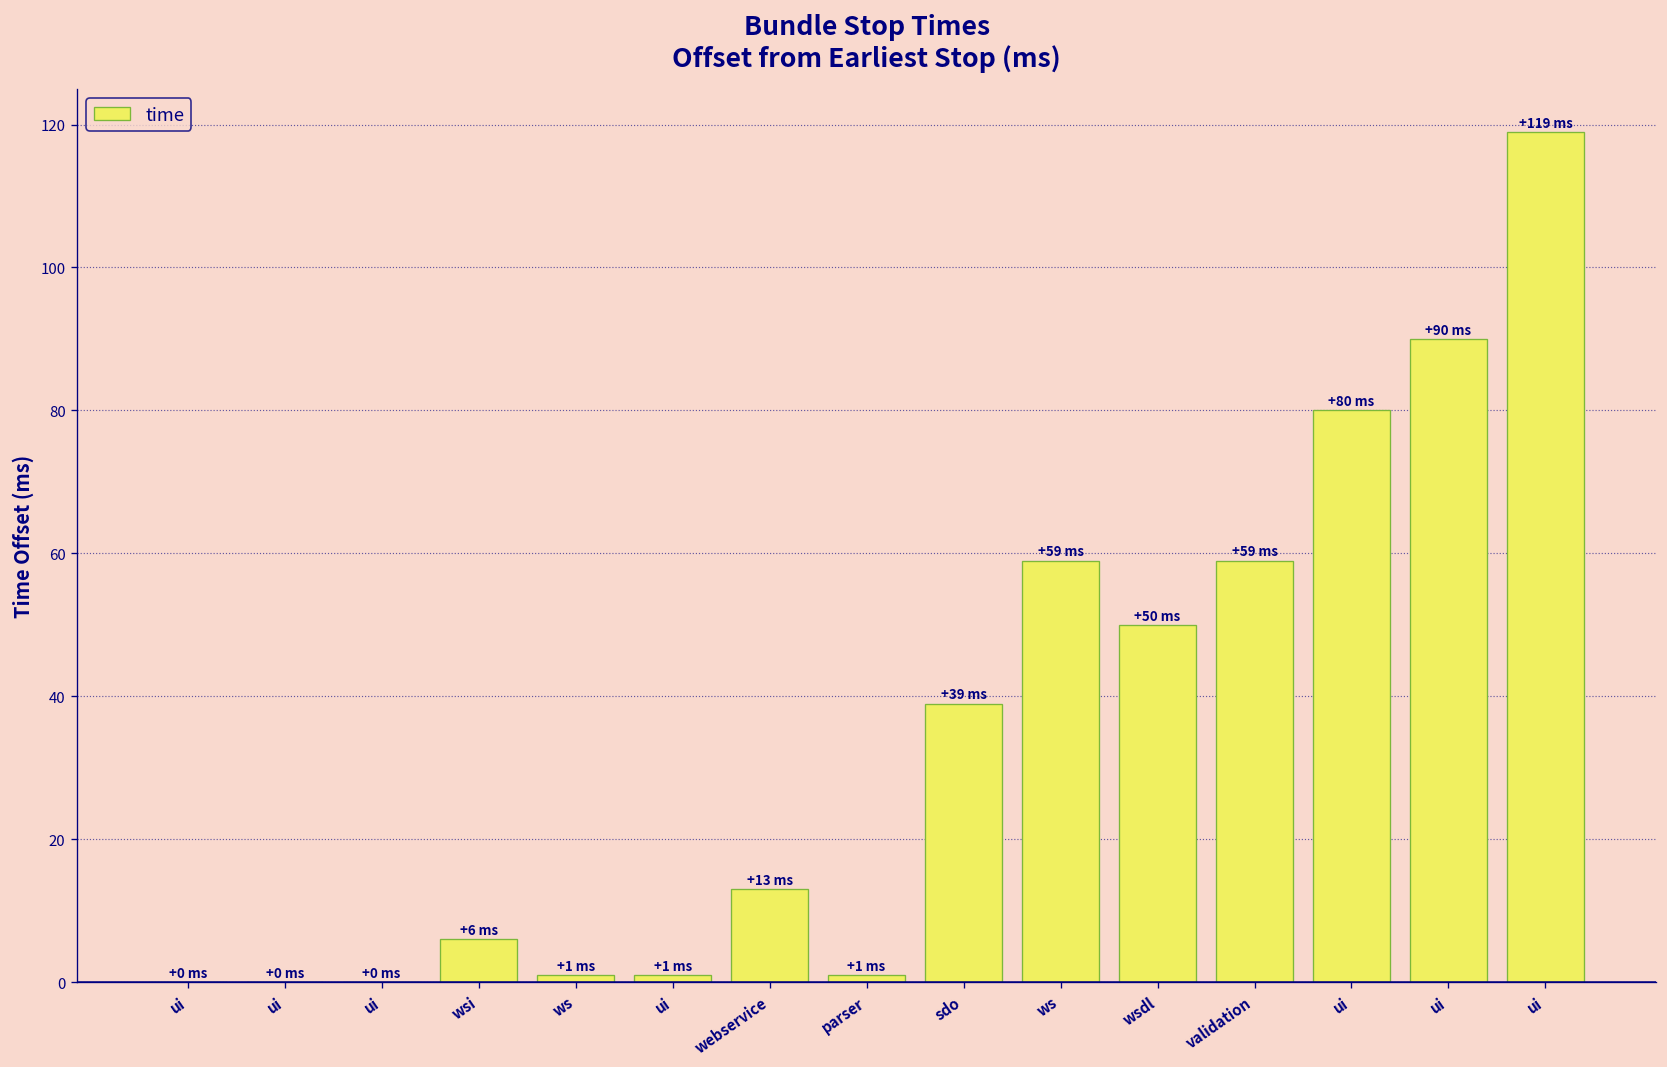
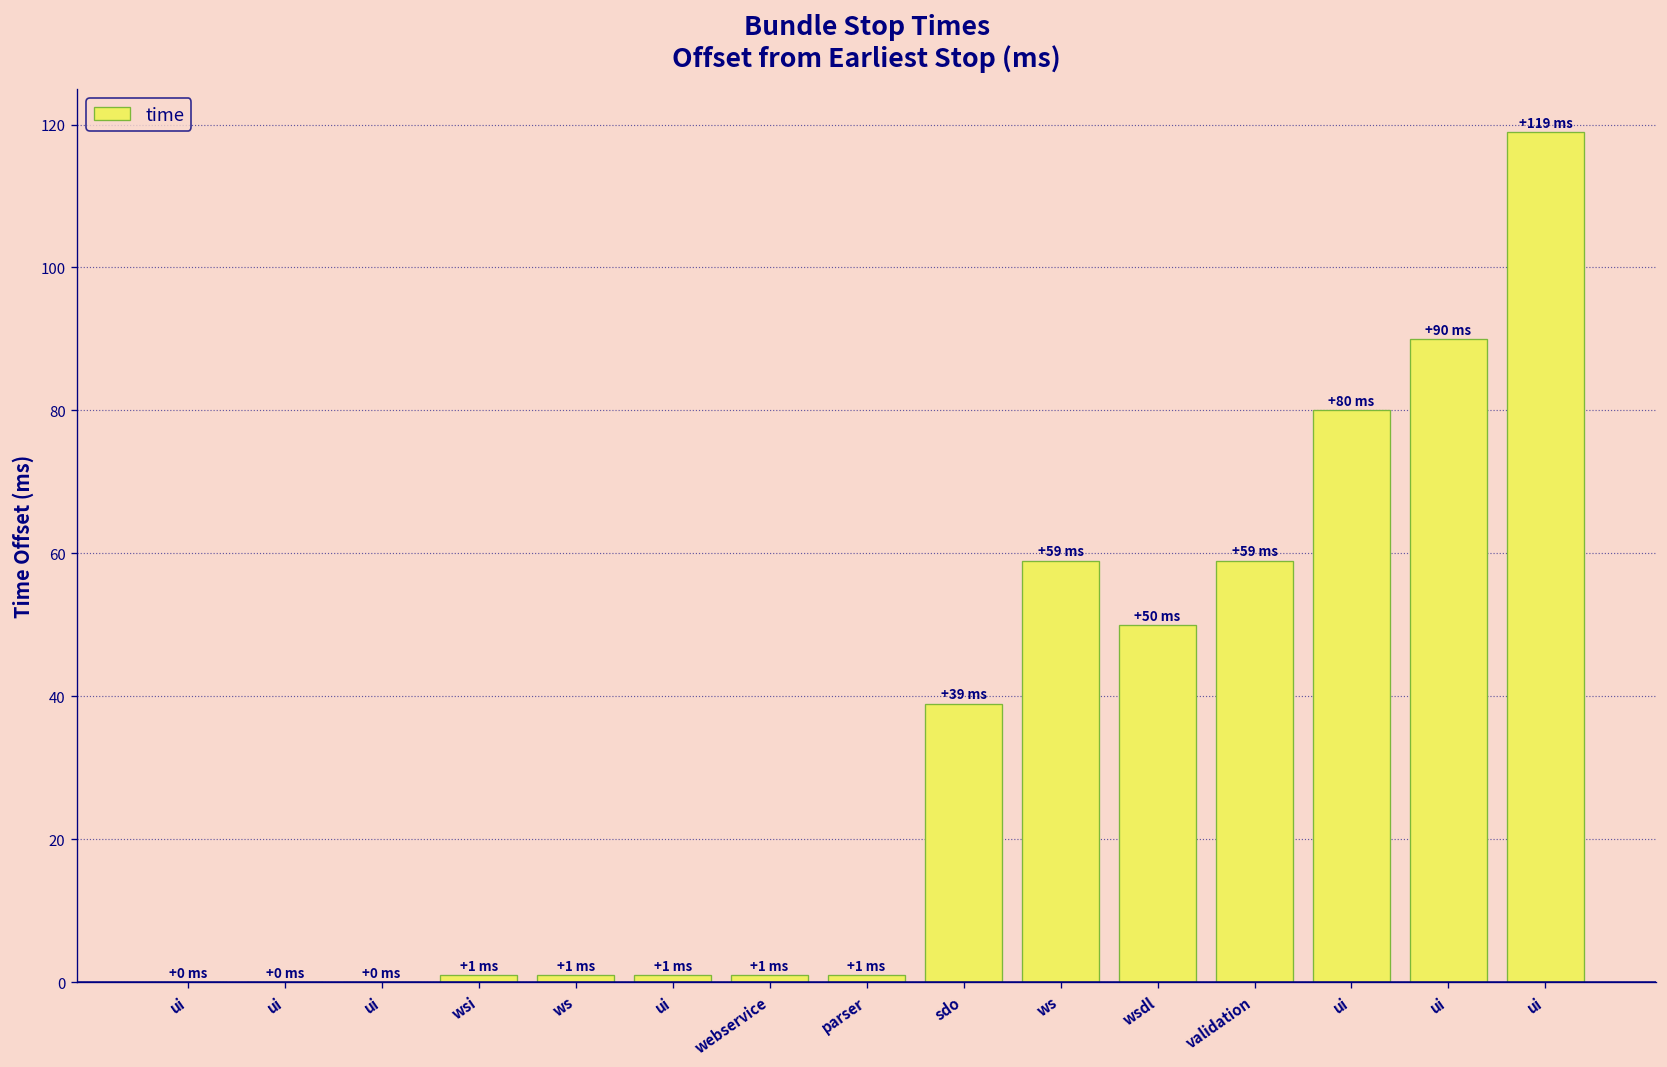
  {
-   "wsi": "+6",
-   "webservice": "+13",
+   "wsi": "+1",
+   "webservice": "+1",
    "parser": "+1",
    "sdo": "+39",
    "wsdl": "+50",
    "validation": "+59"
  }
